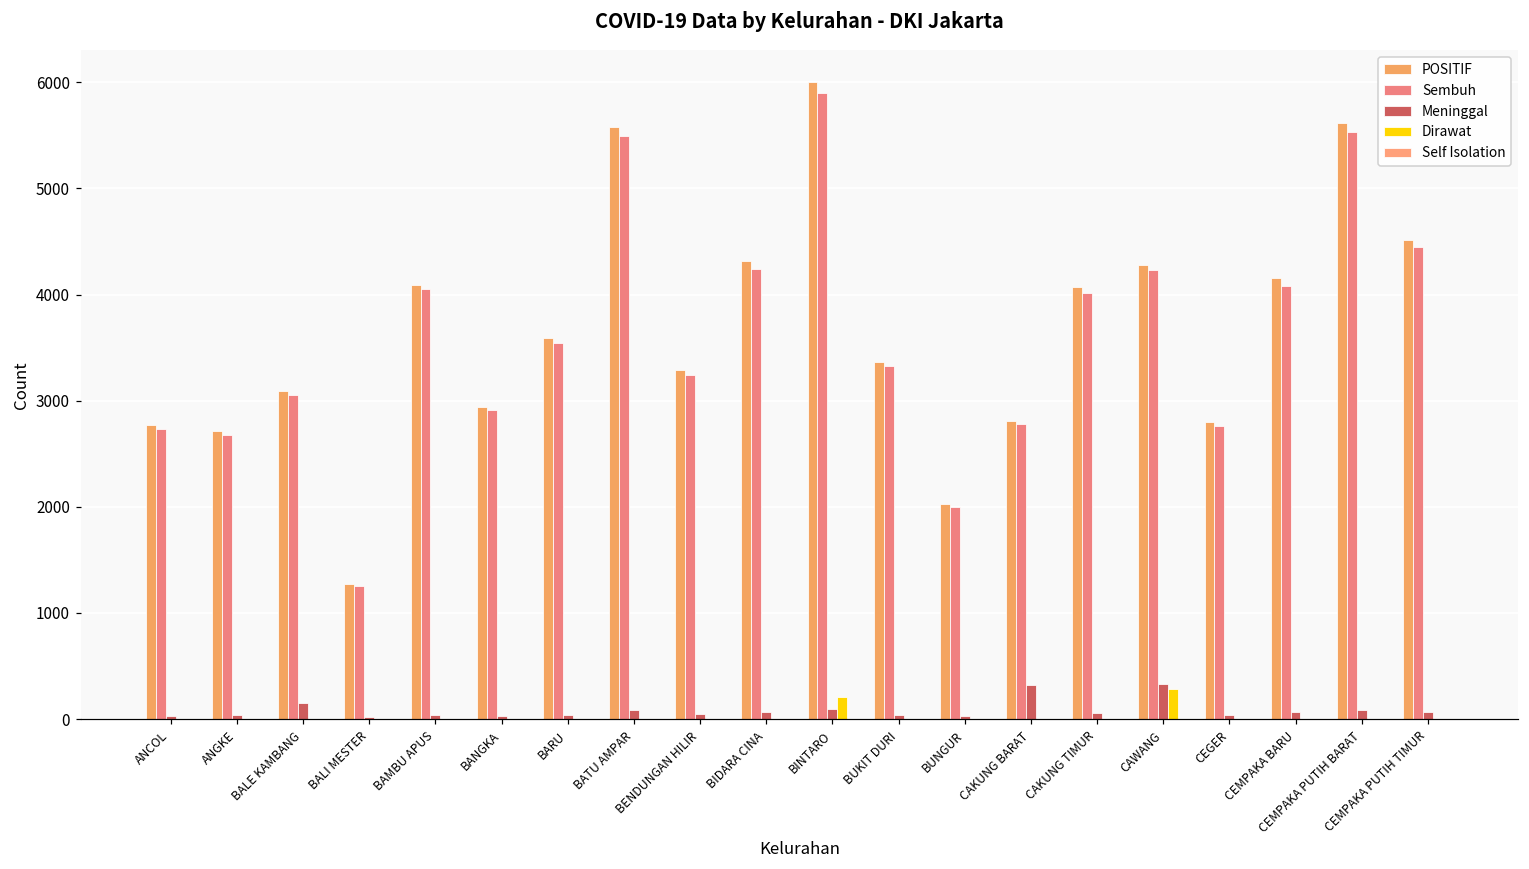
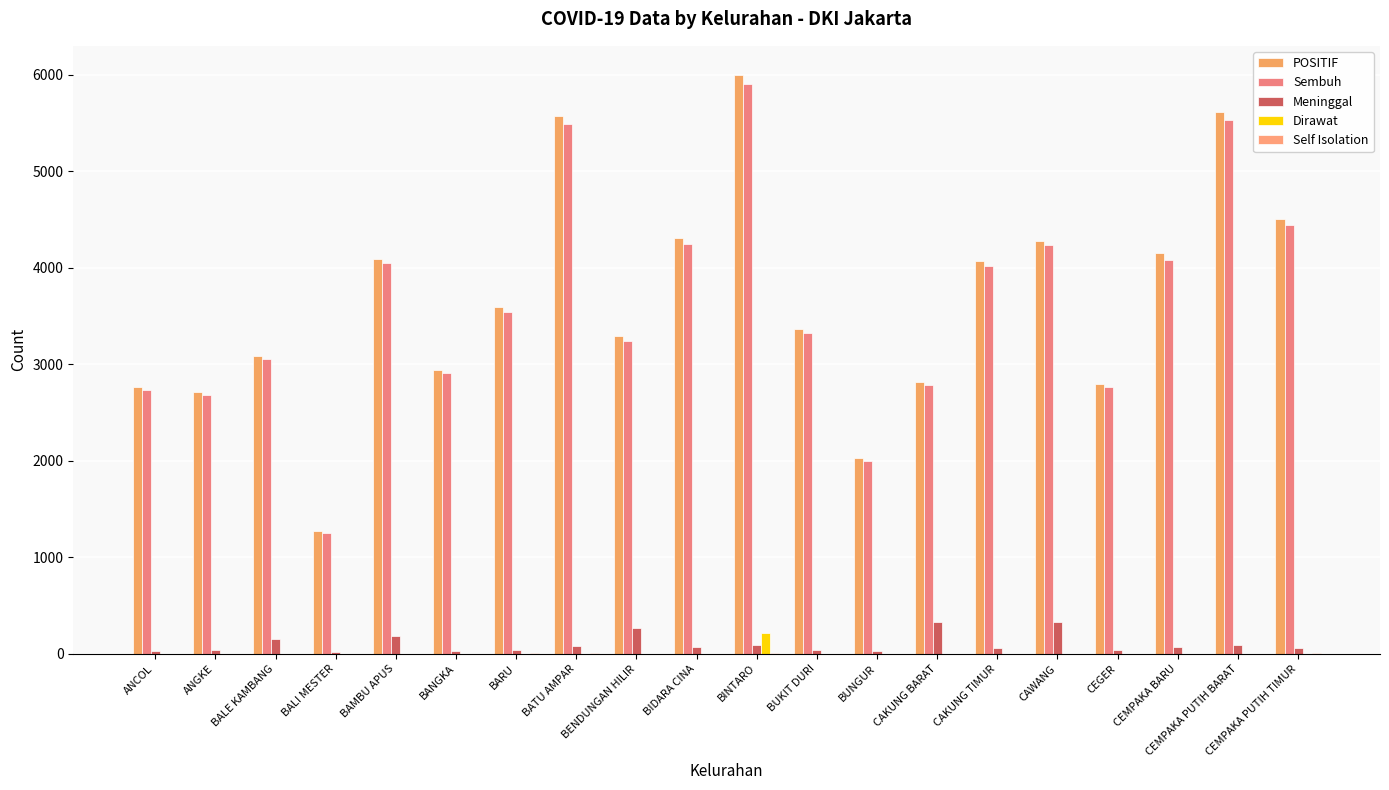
  {
    "Meninggal": {
      "ANCOL": 0,
      "ANGKE": 0,
      "BALE KAMBANG": 200,
-     "BAMBU APUS": 0,
+     "BAMBU APUS": 200,
      "BANGKA": 0,
      "BARU": 0,
      "BATU AMPAR": 100,
-     "BENDUNGAN HILIR": 0,
+     "BENDUNGAN HILIR": 300,
      "BIDARA CINA": 100,
      "BINTARO": 100,
      "BUKIT DURI": 0,
      "BUNGUR": 0,
      "CAKUNG BARAT": 300,
      "CAKUNG TIMUR": 100,
      "CAWANG": 300,
      "CEGER": 0,
      "CEMPAKA BARU": 100,
      "CEMPAKA PUTIH BARAT": 100,
      "CEMPAKA PUTIH TIMUR": 100
    },
    "Dirawat": {
      "ANCOL": 0,
      "ANGKE": 0,
      "BALE KAMBANG": 0,
      "BALI MESTER": 0,
      "BARU": 0,
      "BENDUNGAN HILIR": 0,
      "BIDARA CINA": 0,
      "BINTARO": 200,
      "BUKIT DURI": 0,
      "BUNGUR": 0,
      "CAKUNG BARAT": 0,
      "CAKUNG TIMUR": 0,
-     "CAWANG": 300,
+     "CAWANG": 0,
      "CEGER": 0,
      "CEMPAKA PUTIH BARAT": 0,
      "CEMPAKA PUTIH TIMUR": 0
    }
  }
